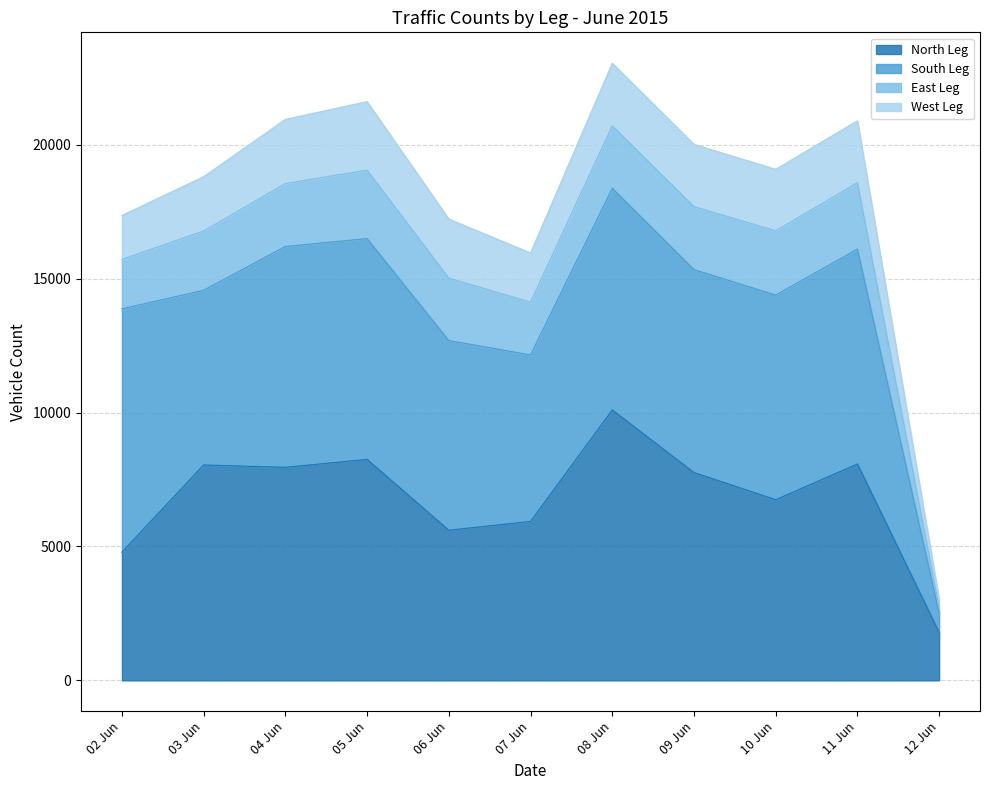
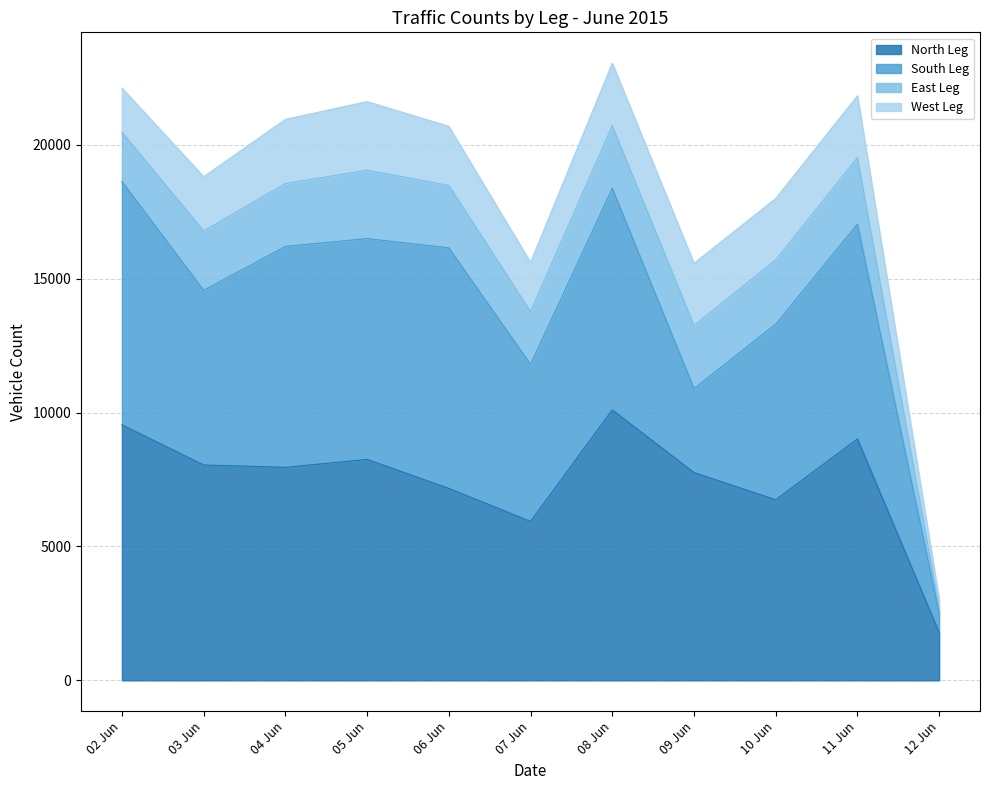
  {
    "North Leg": {
-     "02 Jun": 4800,
+     "02 Jun": 9500,
      "03 Jun": 8000,
      "04 Jun": 8000,
      "05 Jun": 8300,
-     "06 Jun": 5600,
+     "06 Jun": 7200,
      "07 Jun": 5900,
      "08 Jun": 10100,
      "09 Jun": 7800,
      "10 Jun": 6700,
-     "11 Jun": 8100,
+     "11 Jun": 9000,
      "12 Jun": 1800
    },
    "South Leg": {
      "02 Jun": 9100,
      "03 Jun": 6500,
      "04 Jun": 8200,
      "05 Jun": 8200,
-     "06 Jun": 7100,
-     "07 Jun": 6200,
+     "06 Jun": 9000,
+     "07 Jun": 5900,
      "08 Jun": 8300,
-     "09 Jun": 7600,
-     "10 Jun": 7600,
+     "09 Jun": 3100,
+     "10 Jun": 6600,
      "11 Jun": 8000,
      "12 Jun": 700
    }
  }
